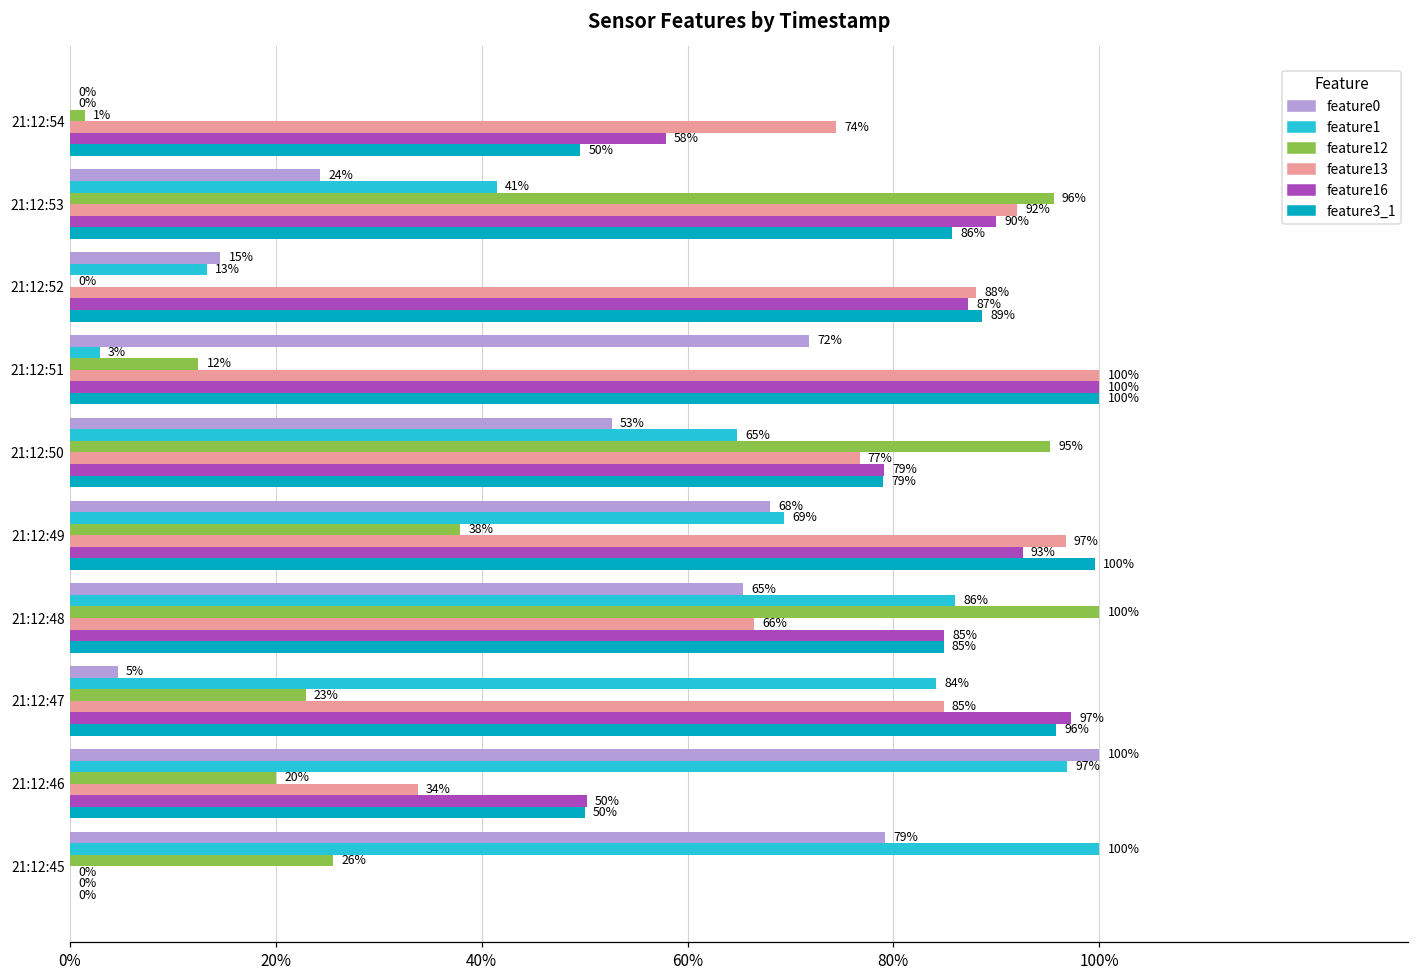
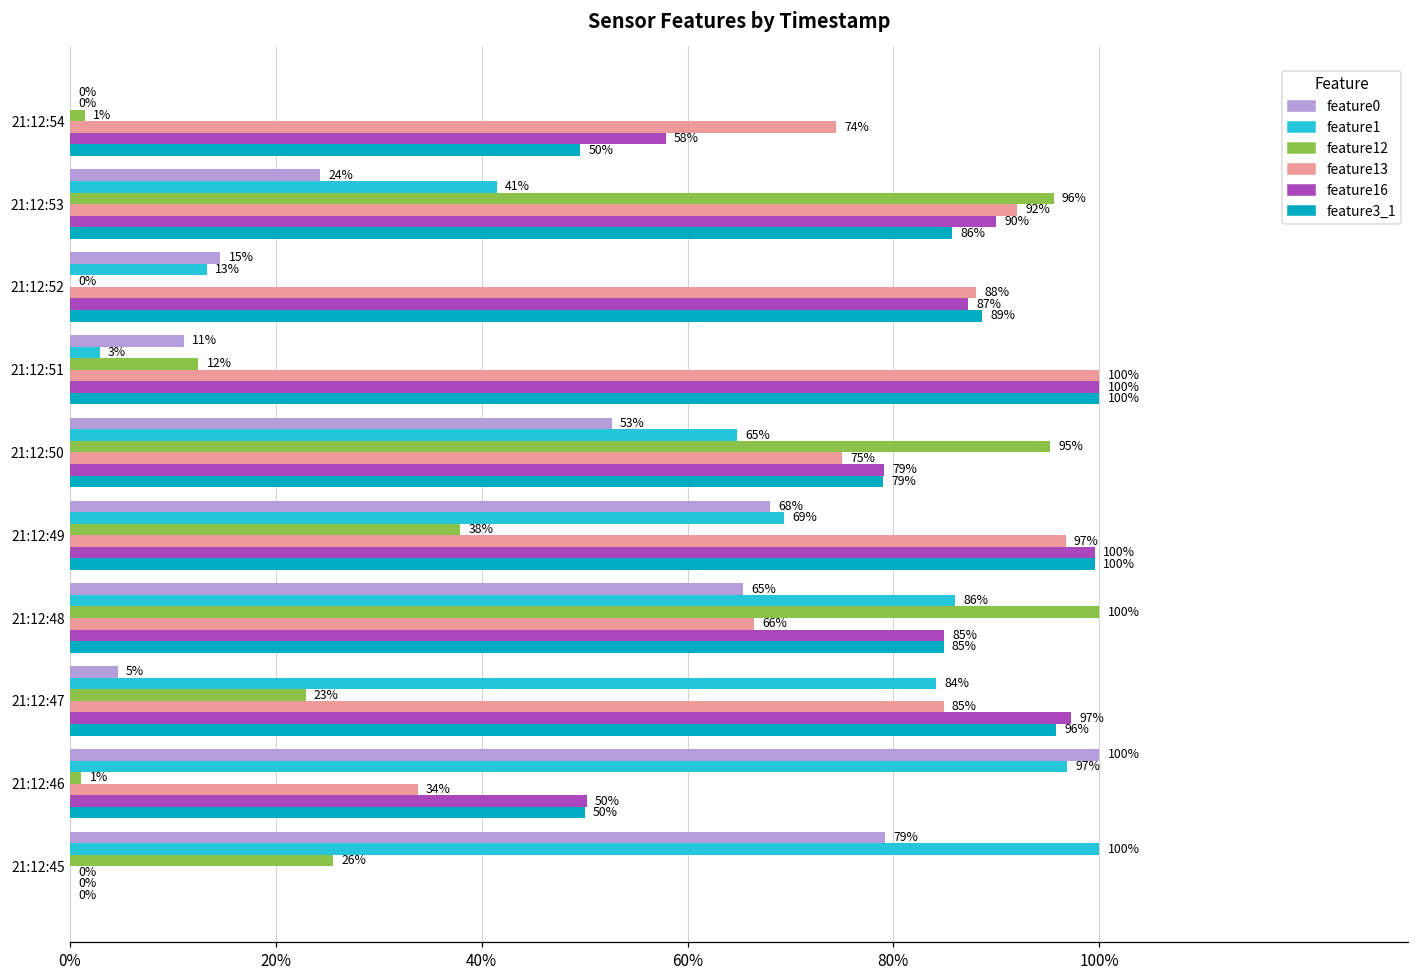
  {
    "feature0": {
      "21:12:54": "0%",
      "21:12:53": "24%",
      "21:12:52": "15%",
-     "21:12:51": "72%",
+     "21:12:51": "11%",
      "21:12:50": "53%",
      "21:12:49": "68%",
      "21:12:48": "65%",
      "21:12:47": "5%",
      "21:12:46": "100%",
      "21:12:45": "79%"
    },
    "feature12": {
      "21:12:54": "1%",
      "21:12:53": "96%",
      "21:12:52": "0%",
      "21:12:51": "12%",
      "21:12:50": "95%",
      "21:12:49": "38%",
      "21:12:48": "100%",
      "21:12:47": "23%",
-     "21:12:46": "20%",
+     "21:12:46": "1%",
      "21:12:45": "26%"
    },
    "feature13": {
      "21:12:54": "74%",
      "21:12:53": "92%",
      "21:12:52": "88%",
      "21:12:51": "100%",
-     "21:12:50": "77%",
+     "21:12:50": "75%",
      "21:12:49": "97%",
      "21:12:48": "66%",
      "21:12:47": "85%",
      "21:12:46": "34%",
      "21:12:45": "0%"
    },
    "feature16": {
      "21:12:54": "58%",
      "21:12:53": "90%",
      "21:12:52": "87%",
      "21:12:51": "100%",
      "21:12:50": "79%",
-     "21:12:49": "93%",
+     "21:12:49": "100%",
      "21:12:48": "85%",
      "21:12:47": "97%",
      "21:12:46": "50%",
      "21:12:45": "0%"
    }
  }
